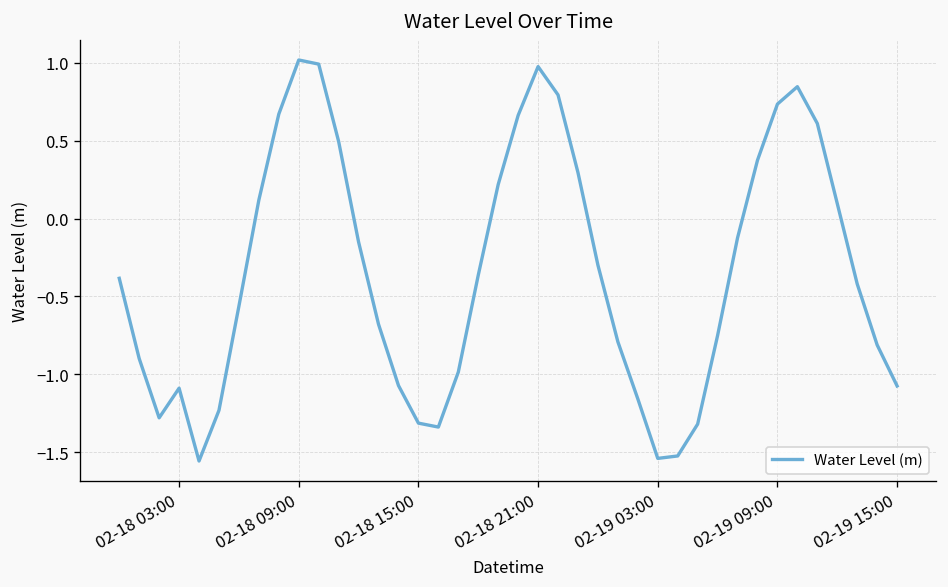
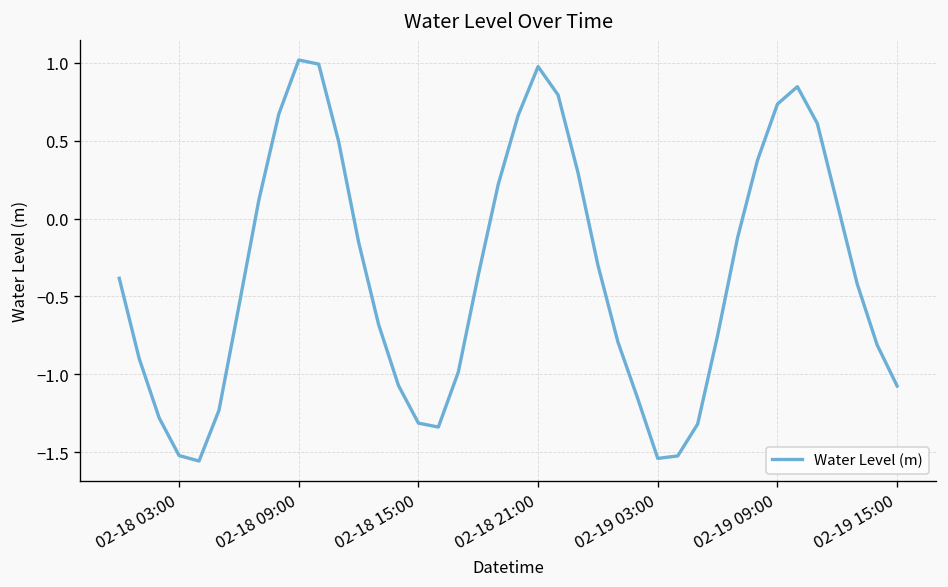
  {
-   "02-18 03:00": -1.09,
+   "02-18 03:00": -1.52,
    "02-18 09:00": 1.02,
    "02-18 15:00": -1.31,
    "02-18 21:00": 0.98,
    "02-19 03:00": -1.54,
    "02-19 09:00": 0.74,
    "02-19 15:00": -1.07
  }
